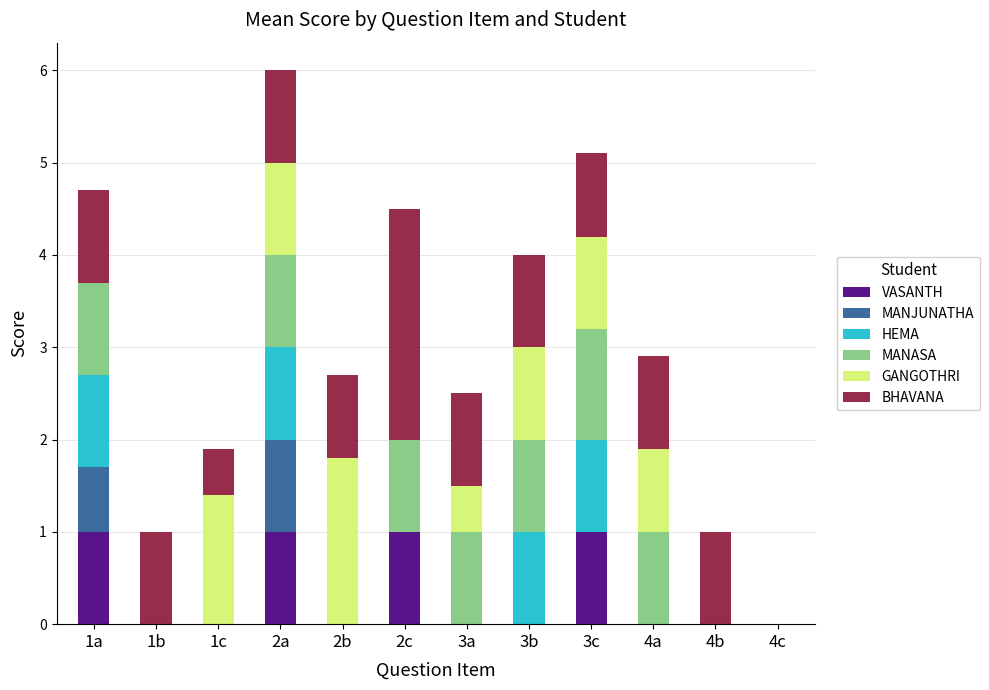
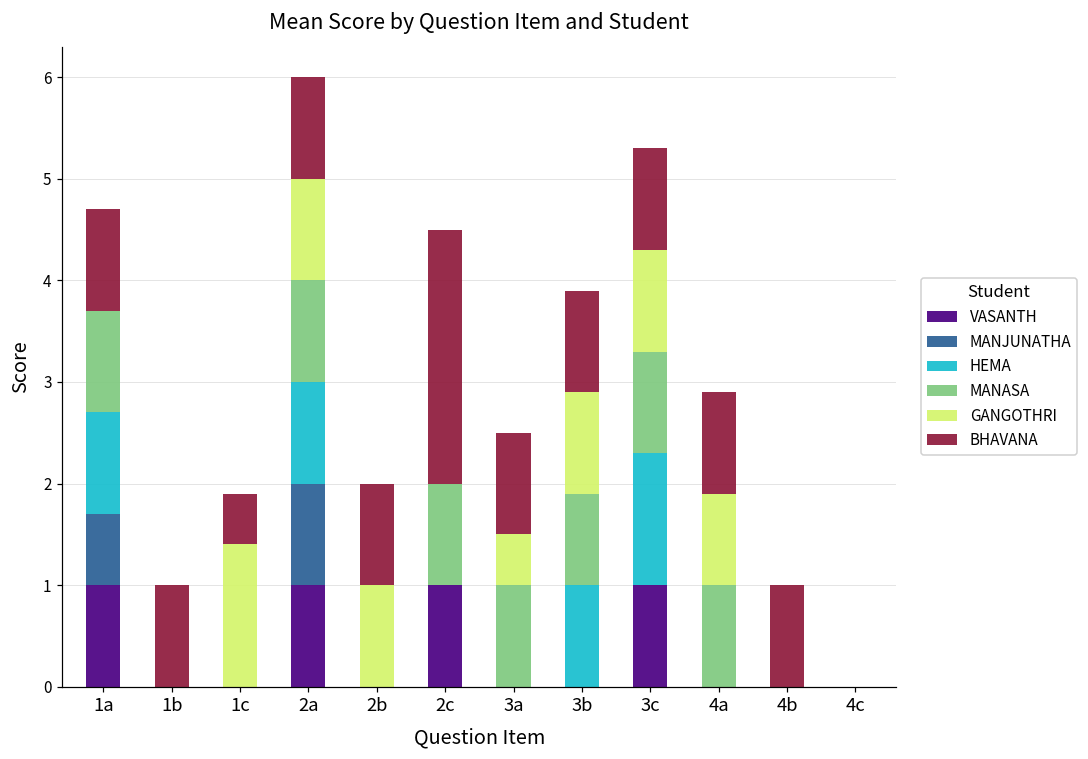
  {
    "VASANTH": {
      "1a": 1.0,
      "1b": 0.0,
      "1c": 0.0,
      "2a": 1.0,
      "2b": 0.0,
      "2c": 1.0,
      "3a": 0.0,
      "3b": 0.0,
      "3c": 1.0,
      "4a": 0.0,
      "4b": 0.0,
      "4c": 0.0
    },
    "MANJUNATHA": {
      "1a": 0.7,
      "1b": 0.0,
      "1c": 0.0,
      "2a": 1.0,
      "2b": 0.0,
      "2c": 0.0,
      "3a": 0.0,
      "3b": 0.0,
      "3c": 0.0,
      "4a": 0.0,
      "4b": 0.0,
      "4c": 0.0
    },
    "HEMA": {
      "1a": 1.0,
      "1b": 0.0,
      "1c": 0.0,
      "2a": 1.0,
      "2b": 0.0,
      "2c": 0.0,
      "3a": 0.0,
      "3b": 1.0,
-     "3c": 1.0,
+     "3c": 1.3,
      "4a": 0.0,
      "4b": 0.0,
      "4c": 0.0
    },
    "MANASA": {
      "1a": 1.0,
      "1b": 0.0,
      "1c": 0.0,
      "2a": 1.0,
      "2b": 0.0,
      "2c": 1.0,
      "3a": 1.0,
-     "3b": 1.0,
-     "3c": 1.2,
+     "3b": 0.9,
+     "3c": 1.0,
      "4a": 1.0,
      "4b": 0.0,
      "4c": 0.0
    },
    "GANGOTHRI": {
      "1a": 0.0,
      "1b": 0.0,
      "1c": 1.4,
      "2a": 1.0,
-     "2b": 1.8,
+     "2b": 1.0,
      "2c": 0.0,
      "3a": 0.5,
      "3b": 1.0,
      "3c": 1.0,
      "4a": 0.9,
      "4b": 0.0,
      "4c": 0.0
    },
    "BHAVANA": {
      "1a": 1.0,
      "1b": 1.0,
      "1c": 0.5,
      "2a": 1.0,
-     "2b": 0.9,
+     "2b": 1.0,
      "2c": 2.5,
      "3a": 1.0,
      "3b": 1.0,
-     "3c": 0.9,
+     "3c": 1.0,
      "4a": 1.0,
      "4b": 1.0,
      "4c": 0.0
    }
  }
